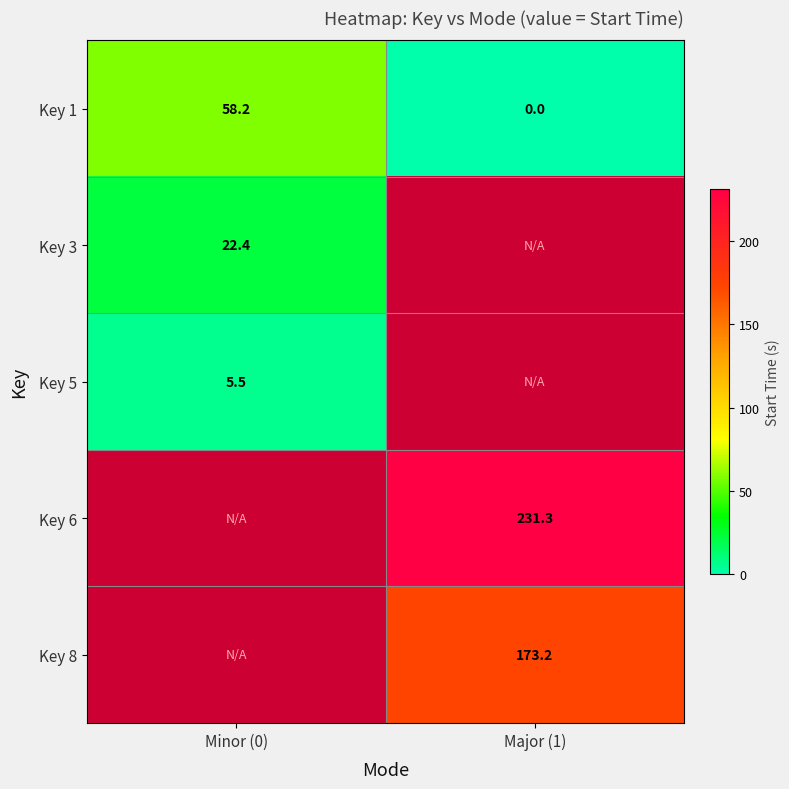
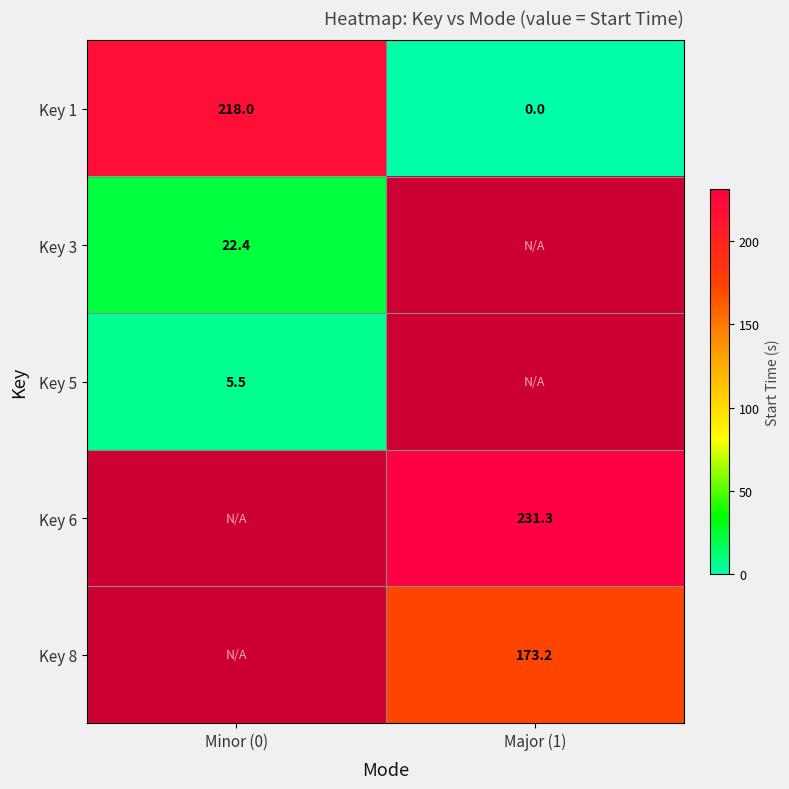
  {
    "Key 1": {
-     "Minor (0)": 58.2,
+     "Minor (0)": 218.0,
      "Major (1)": 0.0
    },
    "Key 3": {
      "Minor (0)": 22.4
    },
    "Key 5": {
      "Minor (0)": 5.5
    },
    "Key 6": {
      "Major (1)": 231.3
    },
    "Key 8": {
      "Major (1)": 173.2
    }
  }
